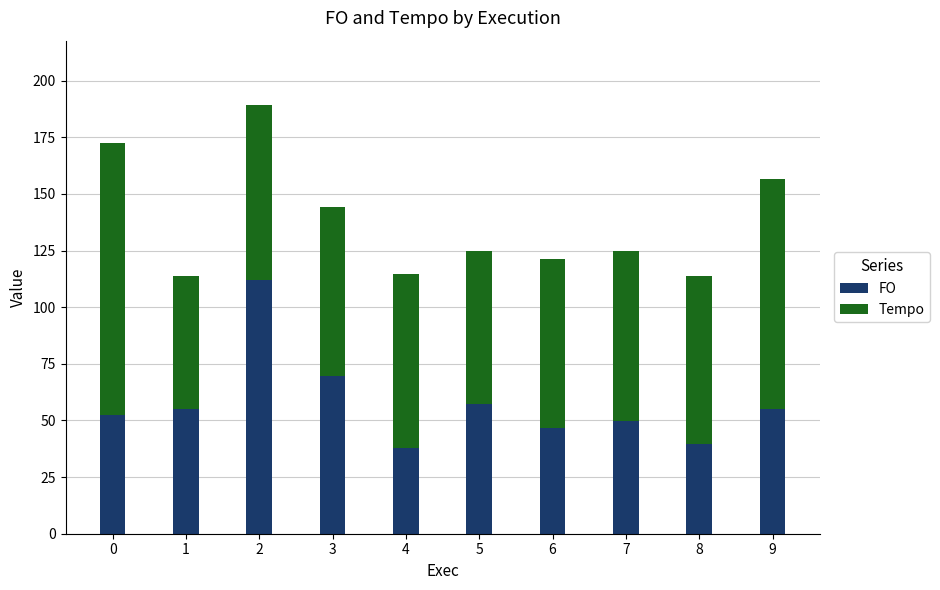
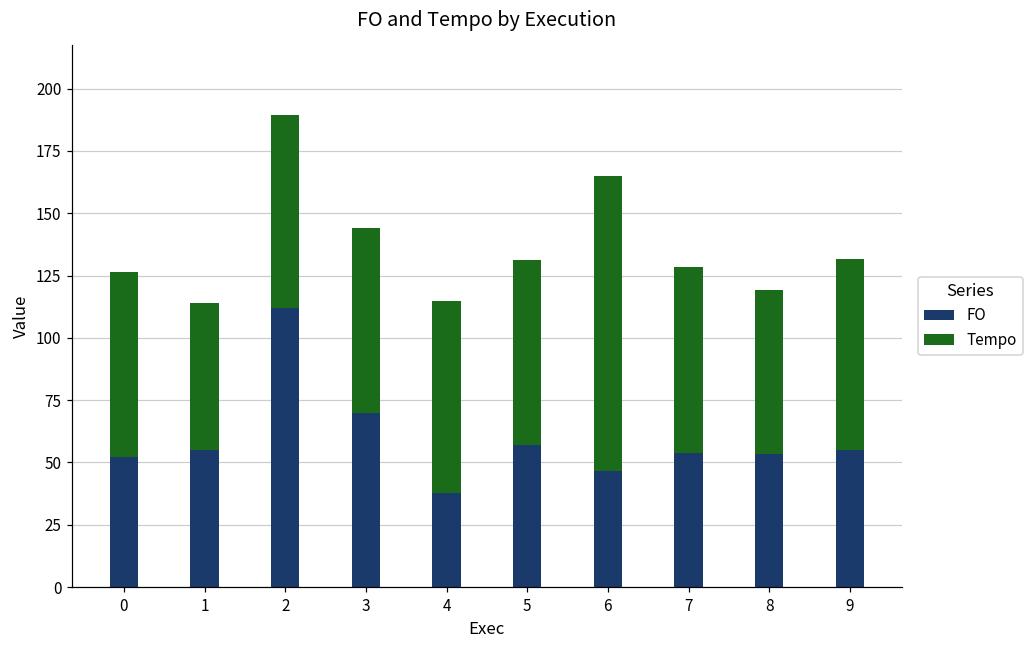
  {
    "FO": {
      "0": 52,
      "1": 55,
      "2": 112,
      "3": 70,
      "4": 38,
      "5": 57,
      "6": 47,
-     "7": 50,
-     "8": 40,
+     "7": 54,
+     "8": 53,
      "9": 55
    },
    "Tempo": {
-     "0": 120,
+     "0": 74,
      "1": 59,
      "2": 77,
      "3": 74,
      "4": 77,
-     "5": 68,
-     "6": 74,
+     "5": 74,
+     "6": 118,
      "7": 75,
-     "8": 74,
-     "9": 102
+     "8": 66,
+     "9": 77
    }
  }
